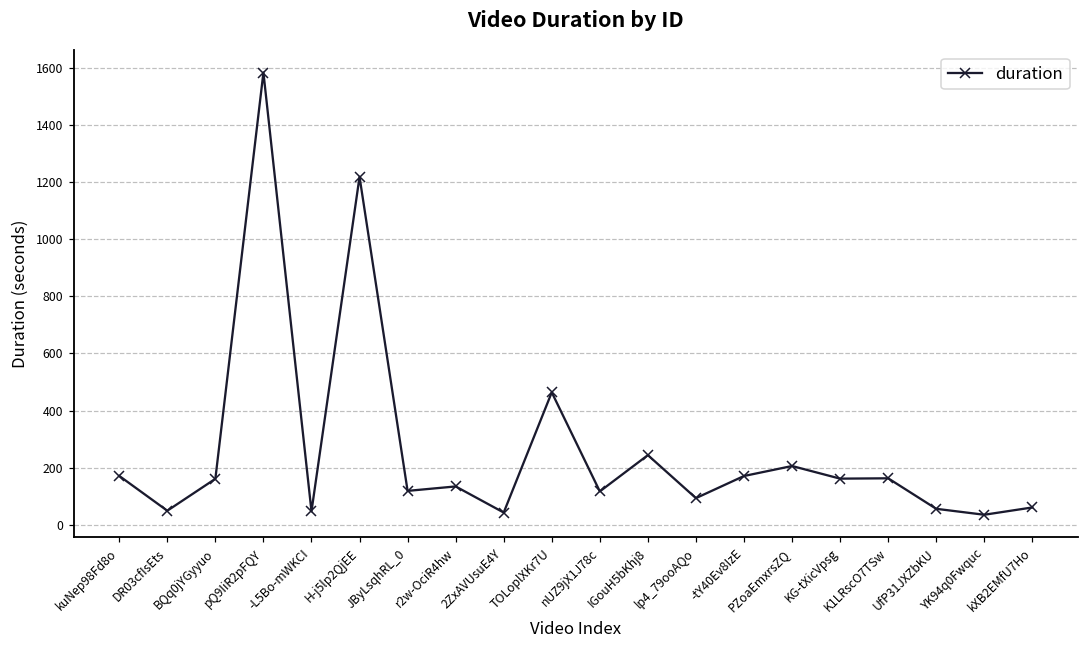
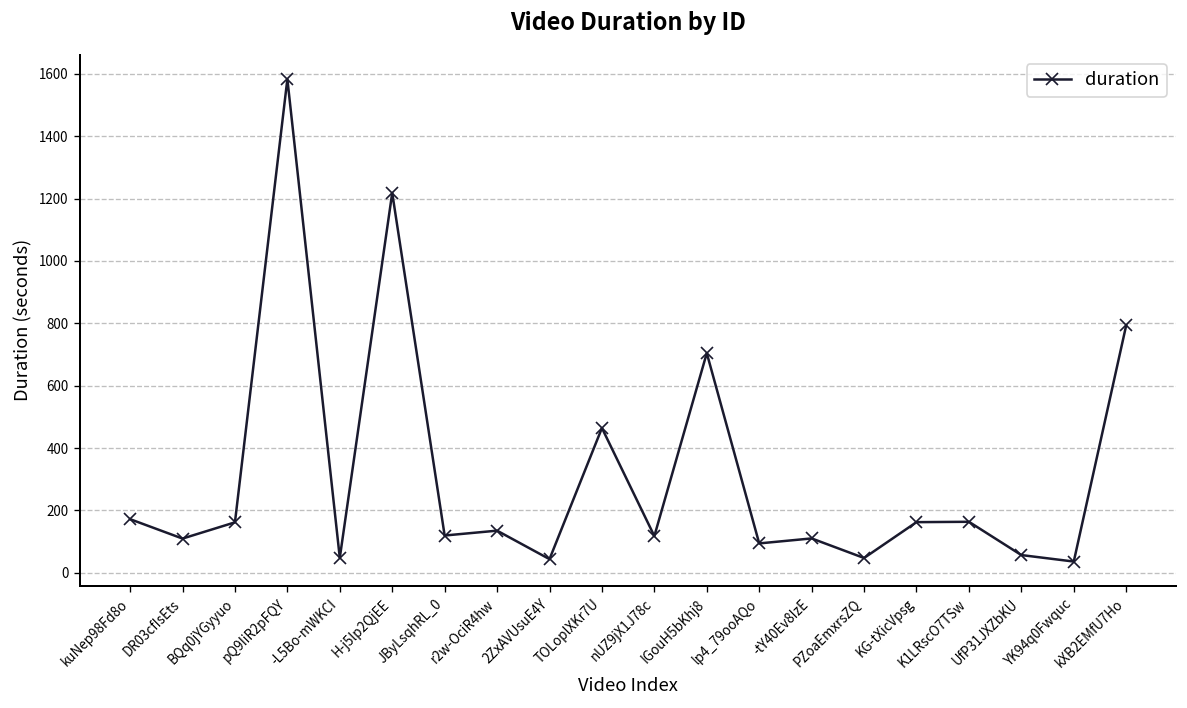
  {
    "kuNep98Fd8o": 170,
-   "DR03cfIsEts": 50,
+   "DR03cfIsEts": 110,
    "BQq0jYGyyuo": 160,
    "pQ9IiR2pFQY": 1580,
    "-L5Bo-mWKCI": 50,
    "H-j5lp2QjEE": 1220,
    "JByLsqhRL_0": 120,
    "r2w-OciR4hw": 130,
    "2ZxAVUsuE4Y": 40,
    "TOLoplXKr7U": 460,
    "nUZ9jX1J78c": 120,
-   "IGouH5bKhj8": 240,
+   "IGouH5bKhj8": 700,
    "lp4_79ooAQo": 90,
-   "-tY40Ev8IzE": 170,
-   "PZoaEmxrsZQ": 210,
+   "-tY40Ev8IzE": 110,
+   "PZoaEmxrsZQ": 50,
    "KG-tXicVpsg": 160,
    "K1LRscO7TSw": 160,
    "UfP31JXZbKU": 60,
    "YK94q0Fwquc": 40,
-   "kXB2EMfU7Ho": 60
+   "kXB2EMfU7Ho": 790
  }
